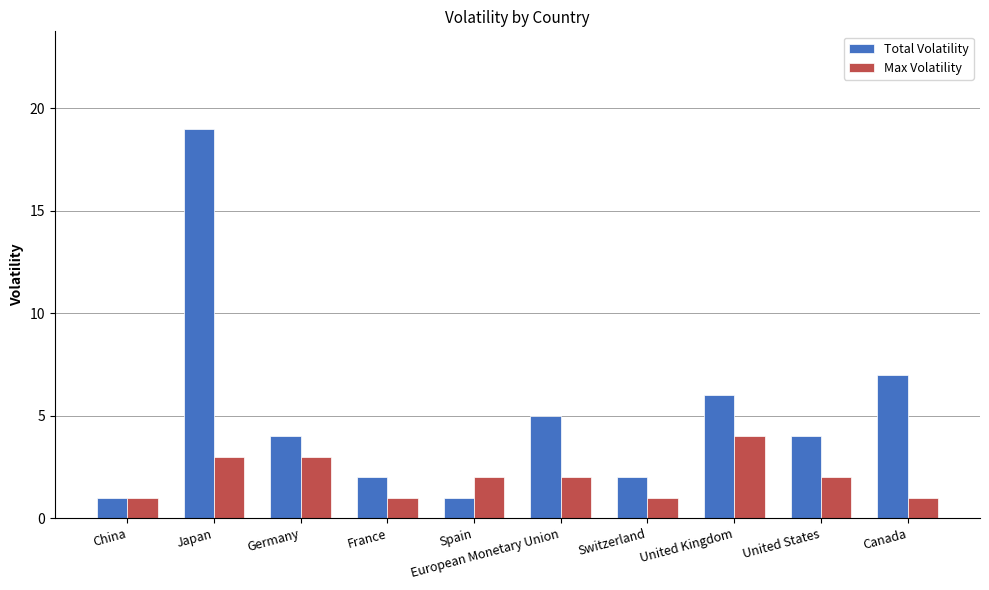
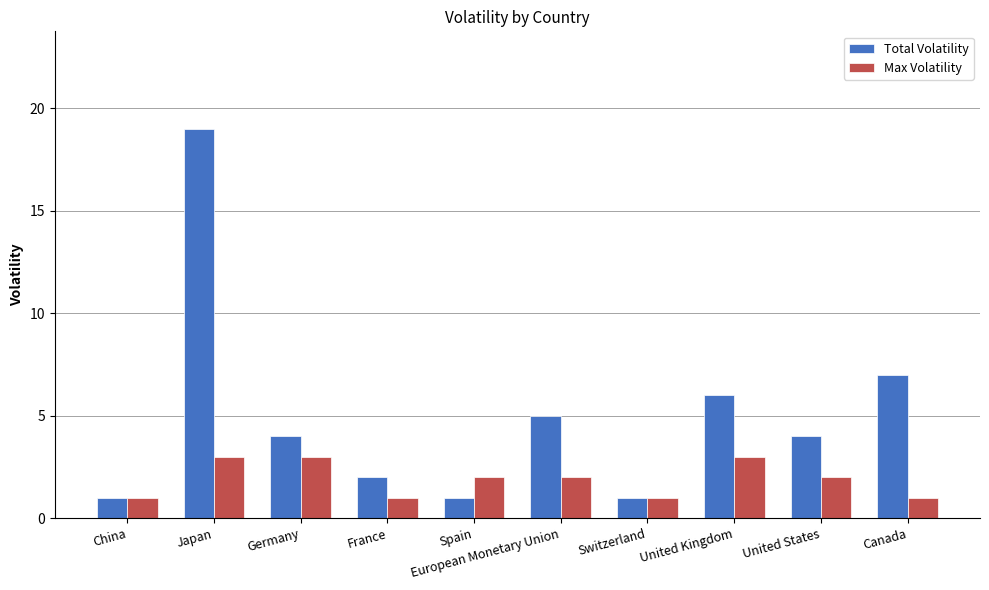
  {
    "Total Volatility": {
      "China": 1,
      "Japan": 19,
      "Germany": 4,
      "France": 2,
      "Spain": 1,
      "European Monetary Union": 5,
-     "Switzerland": 2,
+     "Switzerland": 1,
      "United Kingdom": 6,
      "United States": 4,
      "Canada": 7
    },
    "Max Volatility": {
      "China": 1,
      "Japan": 3,
      "Germany": 3,
      "France": 1,
      "Spain": 2,
      "European Monetary Union": 2,
      "Switzerland": 1,
-     "United Kingdom": 4,
+     "United Kingdom": 3,
      "United States": 2,
      "Canada": 1
    }
  }
